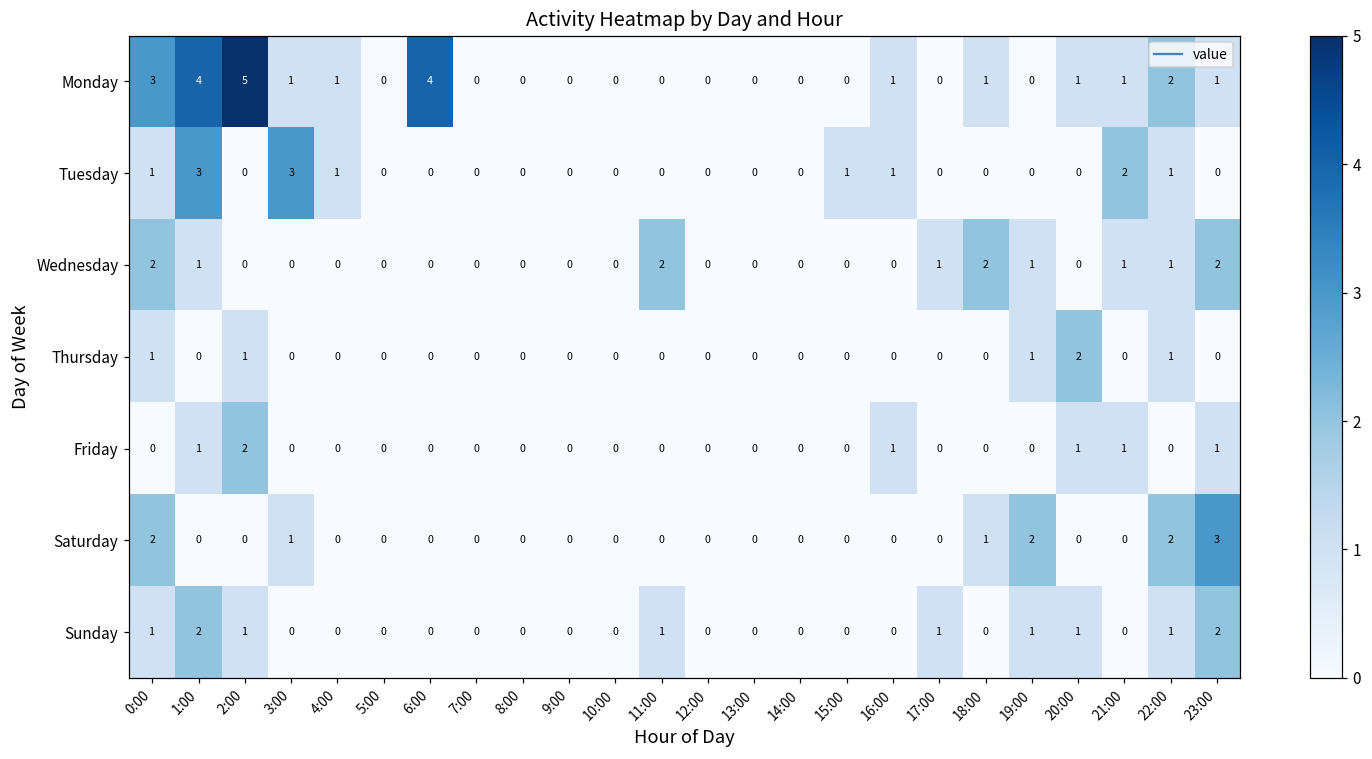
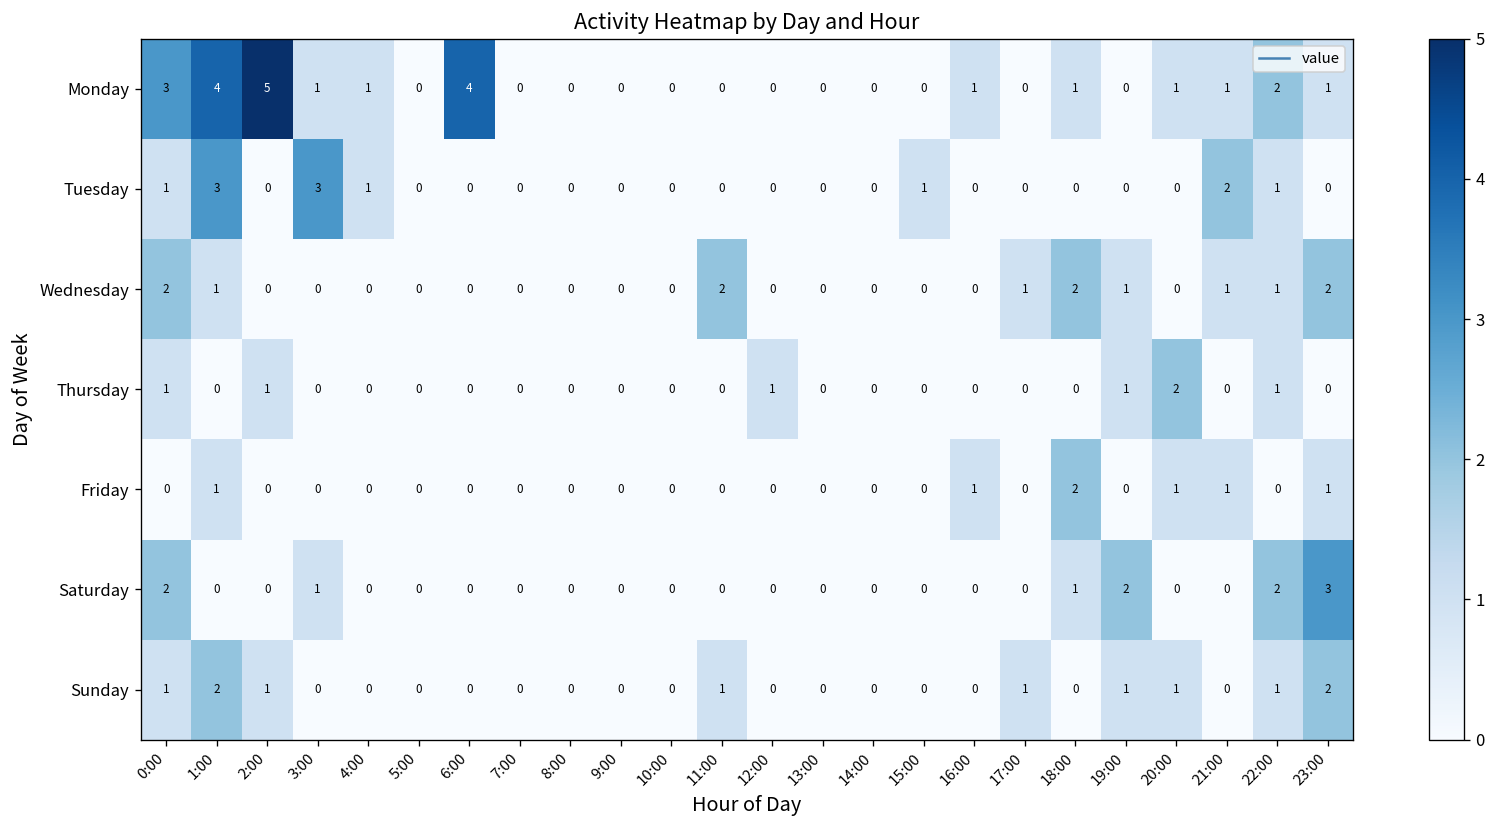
  {
    "Monday": {
      "0:00": 3,
      "1:00": 4,
      "2:00": 5,
      "3:00": 1,
      "4:00": 1,
      "5:00": 0,
      "6:00": 4,
      "7:00": 0,
      "8:00": 0,
      "9:00": 0,
      "10:00": 0,
      "11:00": 0,
      "12:00": 0,
      "13:00": 0,
      "14:00": 0,
      "15:00": 0,
      "16:00": 1,
      "17:00": 0,
      "18:00": 1,
      "19:00": 0,
      "20:00": 1,
      "21:00": 1,
      "22:00": 2,
      "23:00": 1
    },
    "Tuesday": {
      "0:00": 1,
      "1:00": 3,
      "2:00": 0,
      "3:00": 3,
      "4:00": 1,
      "5:00": 0,
      "6:00": 0,
      "7:00": 0,
      "8:00": 0,
      "9:00": 0,
      "10:00": 0,
      "11:00": 0,
      "12:00": 0,
      "13:00": 0,
      "14:00": 0,
      "15:00": 1,
-     "16:00": 1,
+     "16:00": 0,
      "17:00": 0,
      "18:00": 0,
      "19:00": 0,
      "20:00": 0,
      "21:00": 2,
      "22:00": 1,
      "23:00": 0
    },
    "Wednesday": {
      "0:00": 2,
      "1:00": 1,
      "2:00": 0,
      "3:00": 0,
      "4:00": 0,
      "5:00": 0,
      "6:00": 0,
      "7:00": 0,
      "8:00": 0,
      "9:00": 0,
      "10:00": 0,
      "11:00": 2,
      "12:00": 0,
      "13:00": 0,
      "14:00": 0,
      "15:00": 0,
      "16:00": 0,
      "17:00": 1,
      "18:00": 2,
      "19:00": 1,
      "20:00": 0,
      "21:00": 1,
      "22:00": 1,
      "23:00": 2
    },
    "Thursday": {
      "0:00": 1,
      "1:00": 0,
      "2:00": 1,
      "3:00": 0,
      "4:00": 0,
      "5:00": 0,
      "6:00": 0,
      "7:00": 0,
      "8:00": 0,
      "9:00": 0,
      "10:00": 0,
      "11:00": 0,
-     "12:00": 0,
+     "12:00": 1,
      "13:00": 0,
      "14:00": 0,
      "15:00": 0,
      "16:00": 0,
      "17:00": 0,
      "18:00": 0,
      "19:00": 1,
      "20:00": 2,
      "21:00": 0,
      "22:00": 1,
      "23:00": 0
    },
    "Friday": {
      "0:00": 0,
      "1:00": 1,
-     "2:00": 2,
+     "2:00": 0,
      "3:00": 0,
      "4:00": 0,
      "5:00": 0,
      "6:00": 0,
      "7:00": 0,
      "8:00": 0,
      "9:00": 0,
      "10:00": 0,
      "11:00": 0,
      "12:00": 0,
      "13:00": 0,
      "14:00": 0,
      "15:00": 0,
      "16:00": 1,
      "17:00": 0,
-     "18:00": 0,
+     "18:00": 2,
      "19:00": 0,
      "20:00": 1,
      "21:00": 1,
      "22:00": 0,
      "23:00": 1
    },
    "Saturday": {
      "0:00": 2,
      "1:00": 0,
      "2:00": 0,
      "3:00": 1,
      "4:00": 0,
      "5:00": 0,
      "6:00": 0,
      "7:00": 0,
      "8:00": 0,
      "9:00": 0,
      "10:00": 0,
      "11:00": 0,
      "12:00": 0,
      "13:00": 0,
      "14:00": 0,
      "15:00": 0,
      "16:00": 0,
      "17:00": 0,
      "18:00": 1,
      "19:00": 2,
      "20:00": 0,
      "21:00": 0,
      "22:00": 2,
      "23:00": 3
    },
    "Sunday": {
      "0:00": 1,
      "1:00": 2,
      "2:00": 1,
      "3:00": 0,
      "4:00": 0,
      "5:00": 0,
      "6:00": 0,
      "7:00": 0,
      "8:00": 0,
      "9:00": 0,
      "10:00": 0,
      "11:00": 1,
      "12:00": 0,
      "13:00": 0,
      "14:00": 0,
      "15:00": 0,
      "16:00": 0,
      "17:00": 1,
      "18:00": 0,
      "19:00": 1,
      "20:00": 1,
      "21:00": 0,
      "22:00": 1,
      "23:00": 2
    }
  }
